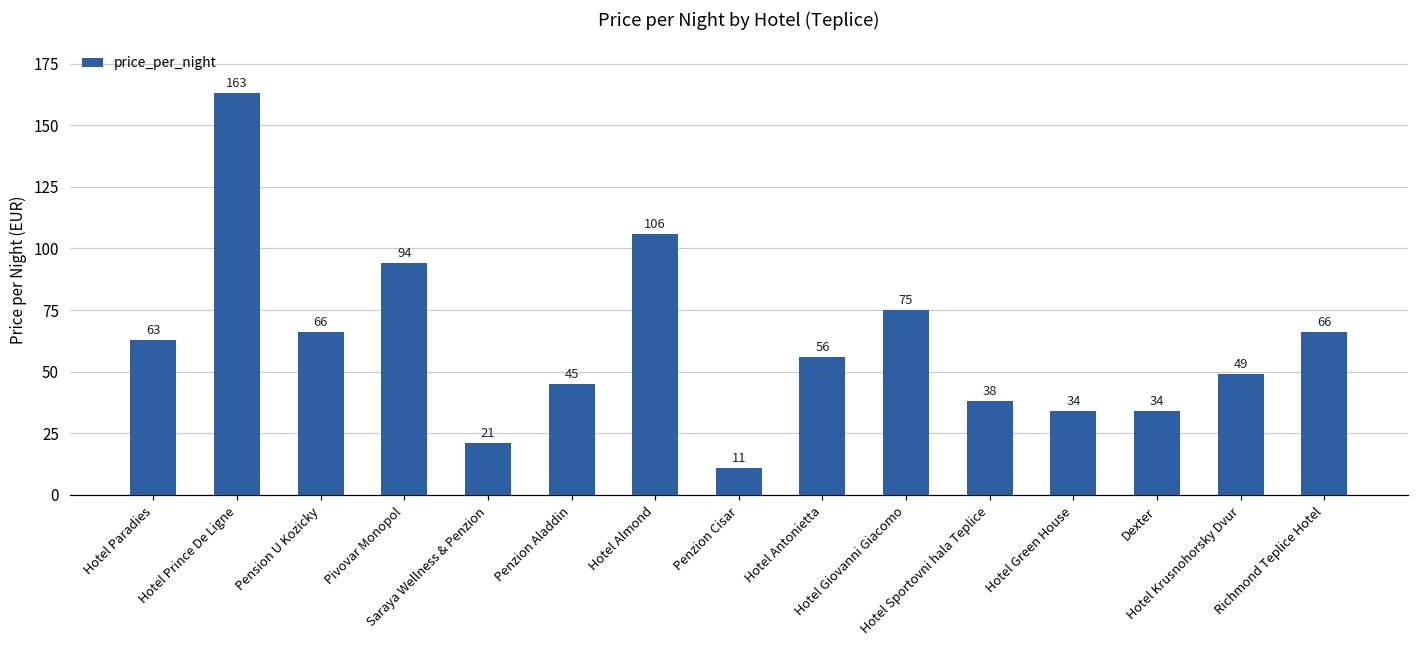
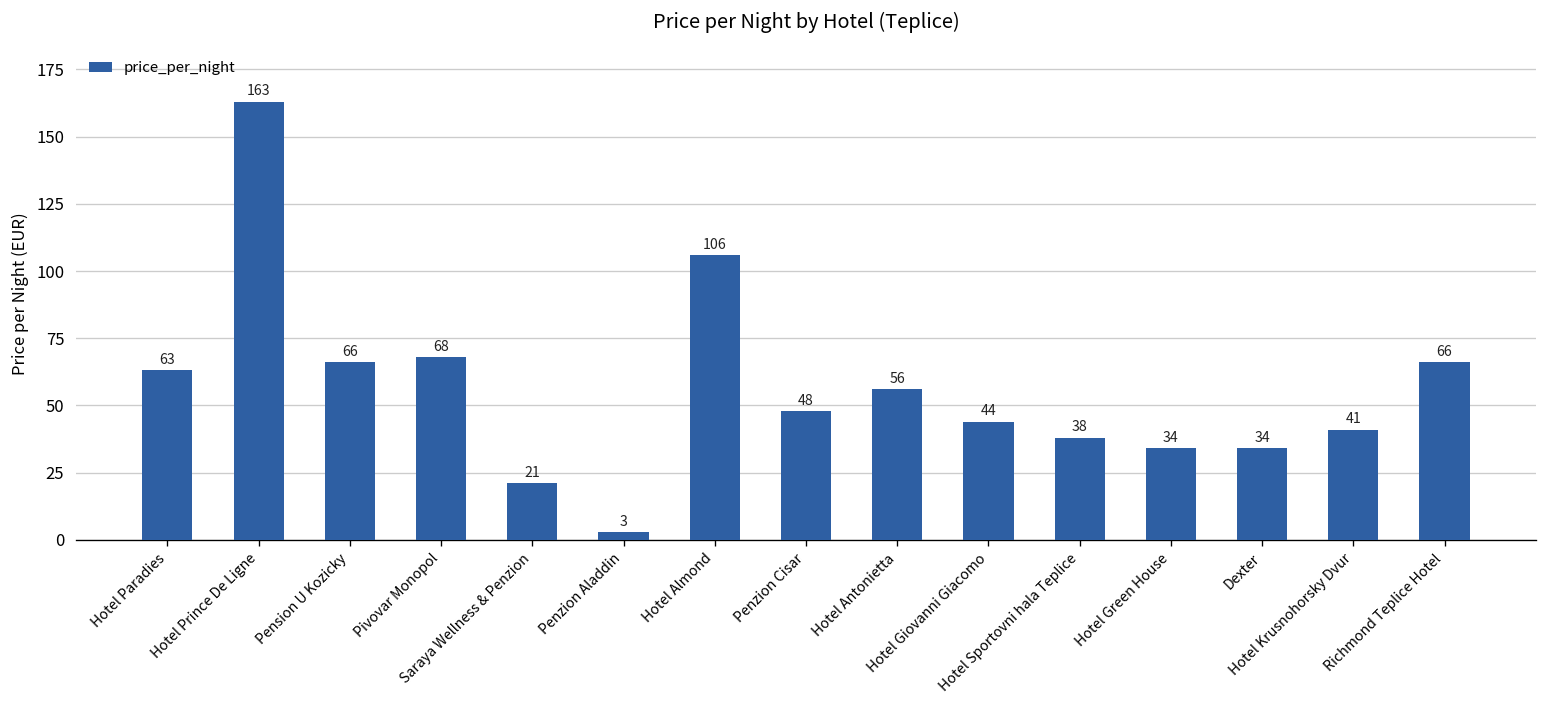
  {
    "Hotel Paradies": 63,
    "Hotel Prince De Ligne": 163,
    "Pension U Kozicky": 66,
-   "Pivovar Monopol": 94,
+   "Pivovar Monopol": 68,
    "Saraya Wellness & Penzion": 21,
-   "Penzion Aladdin": 45,
+   "Penzion Aladdin": 3,
    "Hotel Almond": 106,
-   "Penzion Cisar": 11,
+   "Penzion Cisar": 48,
    "Hotel Antonietta": 56,
-   "Hotel Giovanni Giacomo": 75,
+   "Hotel Giovanni Giacomo": 44,
    "Hotel Sportovni hala Teplice": 38,
    "Hotel Green House": 34,
    "Dexter": 34,
-   "Hotel Krusnohorsky Dvur": 49,
+   "Hotel Krusnohorsky Dvur": 41,
    "Richmond Teplice Hotel": 66
  }
